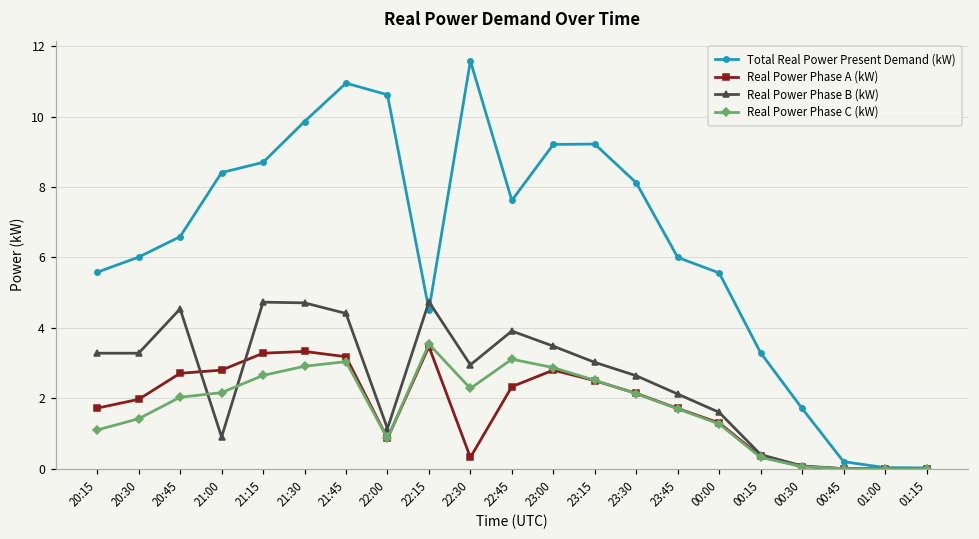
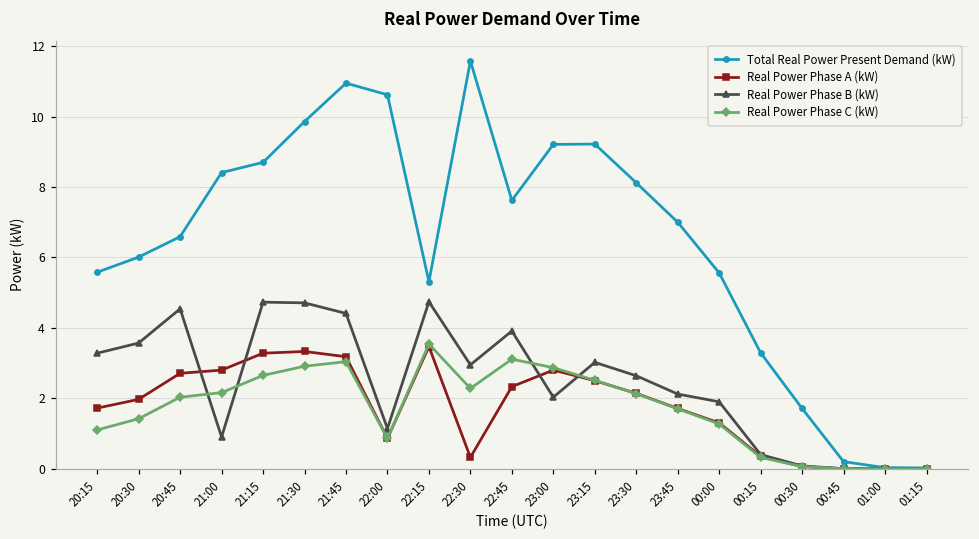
  {
    "Total Real Power Present Demand (kW)": {
      "20:15": 5.6,
      "20:30": 6.0,
      "20:45": 6.6,
      "21:00": 8.4,
      "21:15": 8.7,
      "21:30": 9.9,
      "21:45": 11.0,
      "22:00": 10.6,
-     "22:15": 4.5,
+     "22:15": 5.3,
      "22:30": 11.6,
      "22:45": 7.6,
      "23:00": 9.2,
      "23:15": 9.2,
      "23:30": 8.1,
-     "23:45": 6,
+     "23:45": 7,
      "00:00": 5.6,
      "00:15": 3.3,
      "00:30": 1.7,
      "00:45": 0.2
    },
    "Real Power Phase A (kW)": {
      "20:15": 1.7,
      "20:30": 2.0,
      "20:45": 2.7,
      "21:00": 2.8,
      "21:15": 3.3,
      "21:30": 3.3,
      "21:45": 3.2,
      "22:30": 0.3,
      "22:45": 2.3
    },
    "Real Power Phase B (kW)": {
      "20:15": 3.3,
-     "20:30": 3.3,
+     "20:30": 3.6,
      "20:45": 4.5,
      "21:00": 0.9,
      "21:15": 4.7,
      "21:30": 4.7,
      "21:45": 4.4,
      "22:00": 1.1,
      "22:15": 4.7,
      "22:30": 3.0,
      "22:45": 3.9,
-     "23:00": 3.5,
+     "23:00": 2.0,
      "23:15": 3.0,
      "23:30": 2.6,
      "23:45": 2.1,
-     "00:00": 1.6
+     "00:00": 1.9
    },
    "Real Power Phase C (kW)": {
      "20:15": 1.1,
      "20:30": 1.4,
      "20:45": 2.0,
      "21:00": 2.2,
      "21:15": 2.7,
      "21:30": 2.9,
      "21:45": 3.0,
      "22:30": 2.3,
      "22:45": 3.1
    }
  }
